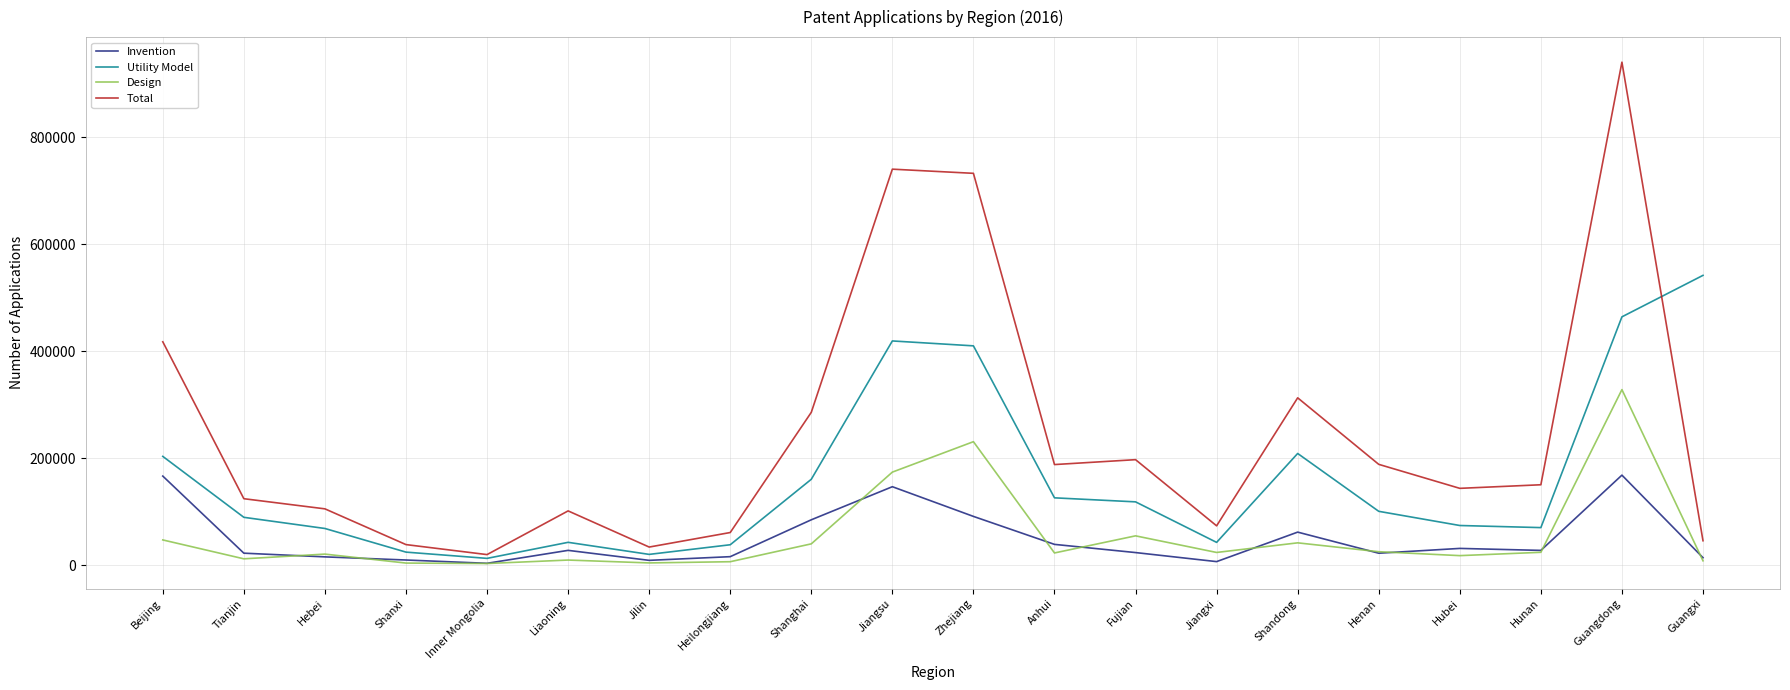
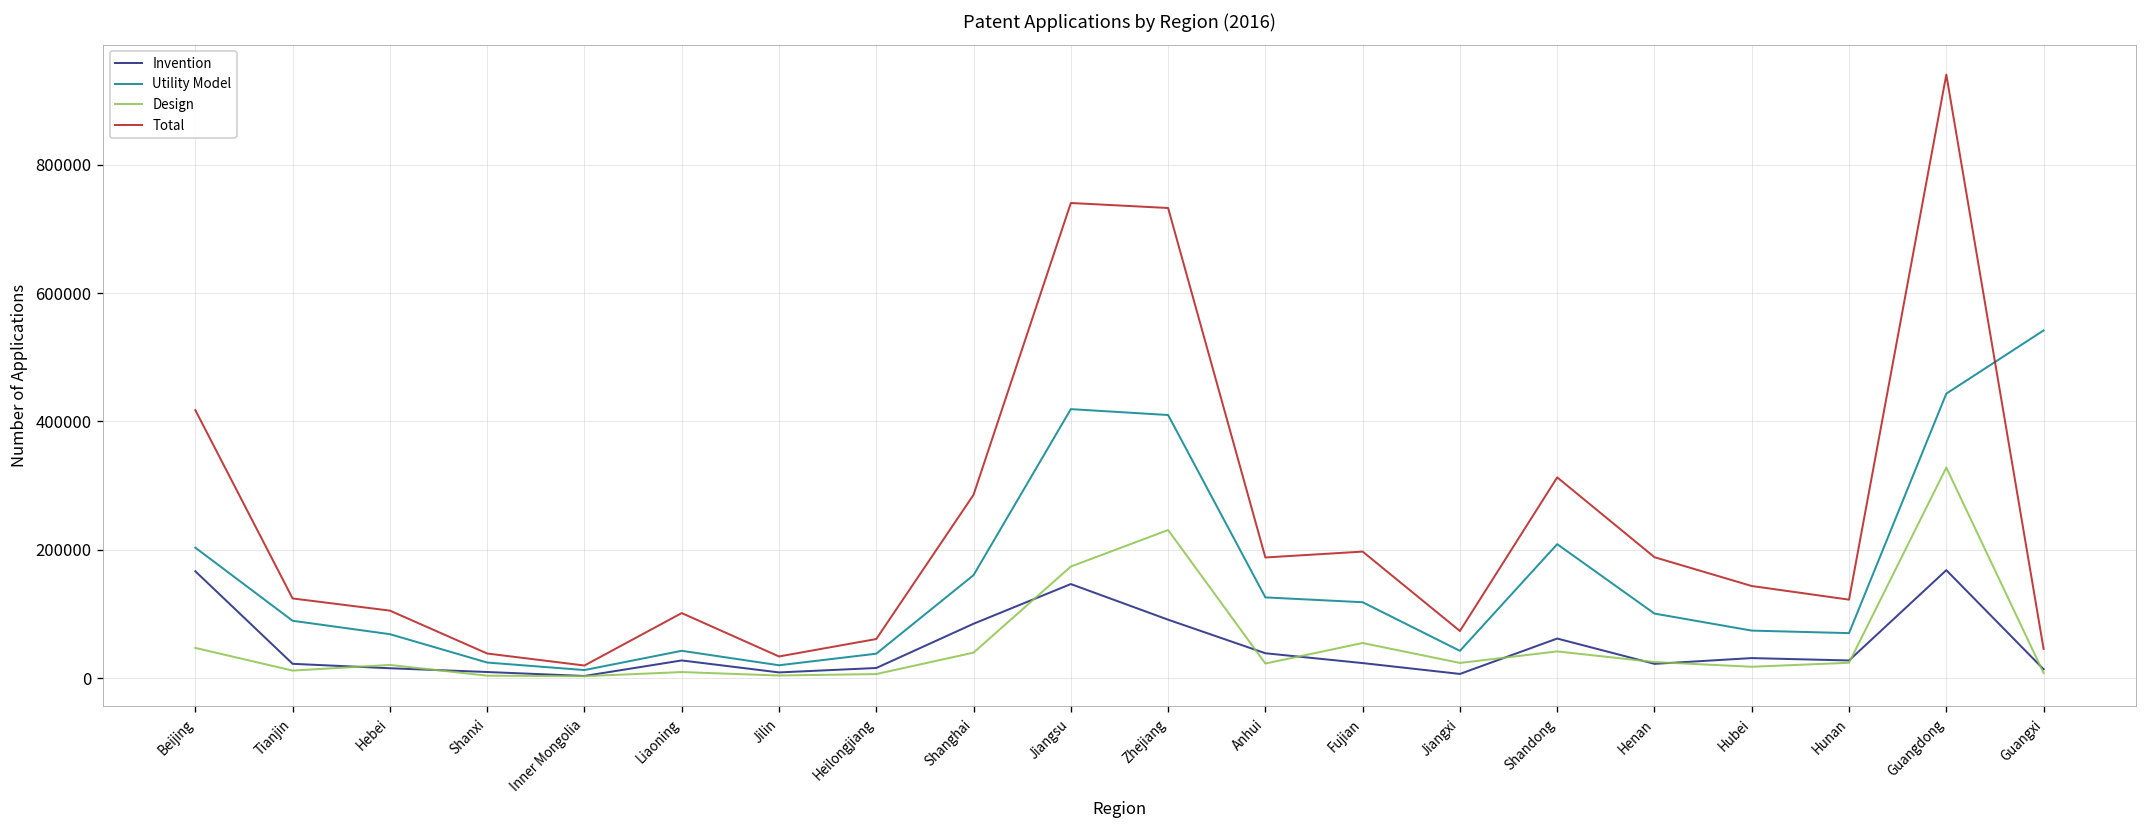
  {
    "Invention": {
      "Beijing": 170000,
      "Tianjin": 20000,
      "Hebei": 20000,
      "Shanxi": 10000,
      "Liaoning": 30000,
      "Heilongjiang": 20000,
      "Shanghai": 90000,
      "Jiangsu": 150000,
      "Zhejiang": 90000,
      "Anhui": 40000,
      "Fujian": 20000,
      "Jiangxi": 10000,
      "Shandong": 60000,
      "Hubei": 30000,
      "Guangdong": 170000,
      "Guangxi": 10000
    },
    "Utility Model": {
      "Beijing": 200000,
      "Tianjin": 90000,
      "Hebei": 70000,
      "Shanxi": 20000,
      "Inner Mongolia": 10000,
      "Liaoning": 40000,
      "Jilin": 20000,
      "Heilongjiang": 40000,
      "Shanghai": 160000,
      "Jiangsu": 420000,
      "Zhejiang": 410000,
      "Anhui": 130000,
      "Fujian": 120000,
      "Jiangxi": 40000,
      "Shandong": 210000,
      "Henan": 100000,
      "Hubei": 70000,
      "Hunan": 70000,
-     "Guangdong": 460000,
+     "Guangdong": 440000,
      "Guangxi": 540000
    },
    "Design": {
      "Beijing": 50000,
      "Tianjin": 10000,
      "Hebei": 20000,
      "Shanxi": 0,
      "Liaoning": 10000,
      "Heilongjiang": 10000,
      "Shanghai": 40000,
      "Jiangsu": 170000,
      "Zhejiang": 230000,
      "Anhui": 20000,
      "Fujian": 60000,
      "Jiangxi": 20000,
      "Shandong": 40000,
      "Hubei": 20000,
      "Guangdong": 330000,
      "Guangxi": 10000
    },
    "Total": {
      "Beijing": 420000,
      "Tianjin": 120000,
      "Hebei": 110000,
      "Shanxi": 40000,
      "Inner Mongolia": 20000,
      "Liaoning": 100000,
      "Jilin": 30000,
      "Heilongjiang": 60000,
      "Shanghai": 290000,
      "Jiangsu": 740000,
      "Zhejiang": 730000,
      "Anhui": 190000,
      "Fujian": 200000,
      "Jiangxi": 70000,
      "Shandong": 310000,
      "Henan": 190000,
      "Hubei": 140000,
-     "Hunan": 150000,
+     "Hunan": 120000,
      "Guangdong": 940000,
      "Guangxi": 50000
    }
  }
